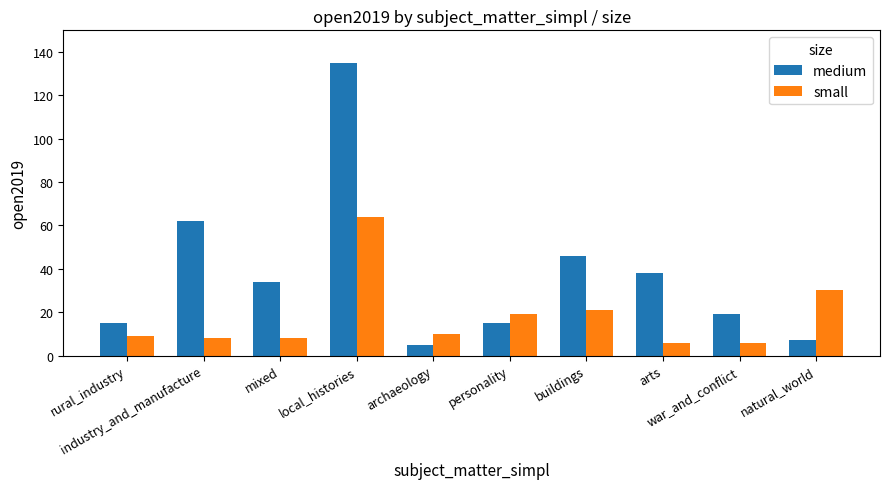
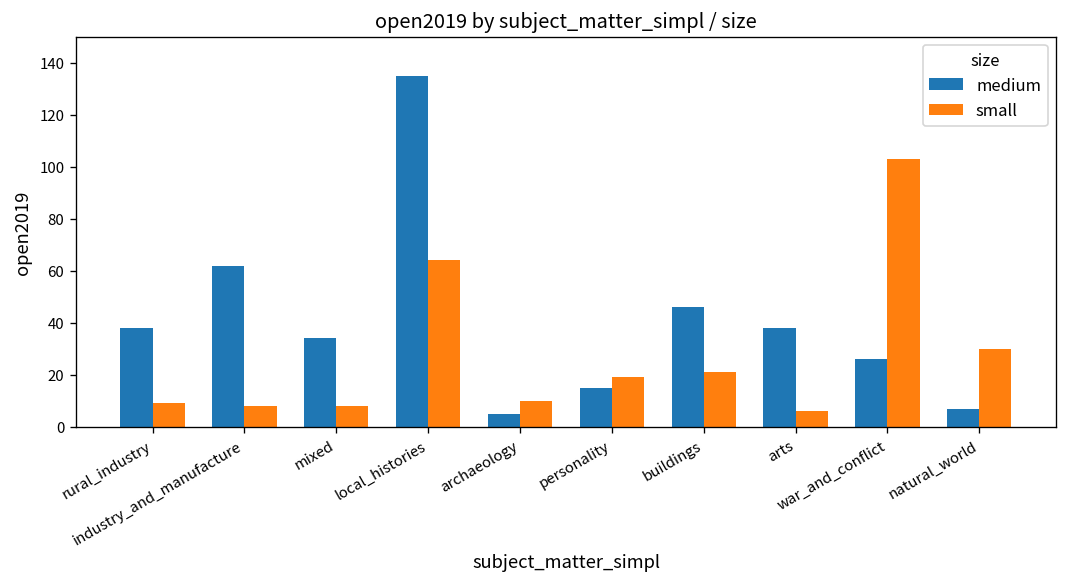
  {
    "medium": {
-     "rural_industry": 15,
+     "rural_industry": 38,
      "industry_and_manufacture": 62,
      "mixed": 34,
      "local_histories": 135,
      "archaeology": 5,
      "personality": 15,
      "buildings": 46,
      "arts": 38,
-     "war_and_conflict": 19,
+     "war_and_conflict": 26,
      "natural_world": 7
    },
    "small": {
      "rural_industry": 9,
      "industry_and_manufacture": 8,
      "mixed": 8,
      "local_histories": 64,
      "archaeology": 10,
      "personality": 19,
      "buildings": 21,
      "arts": 6,
-     "war_and_conflict": 6,
+     "war_and_conflict": 103,
      "natural_world": 30
    }
  }
